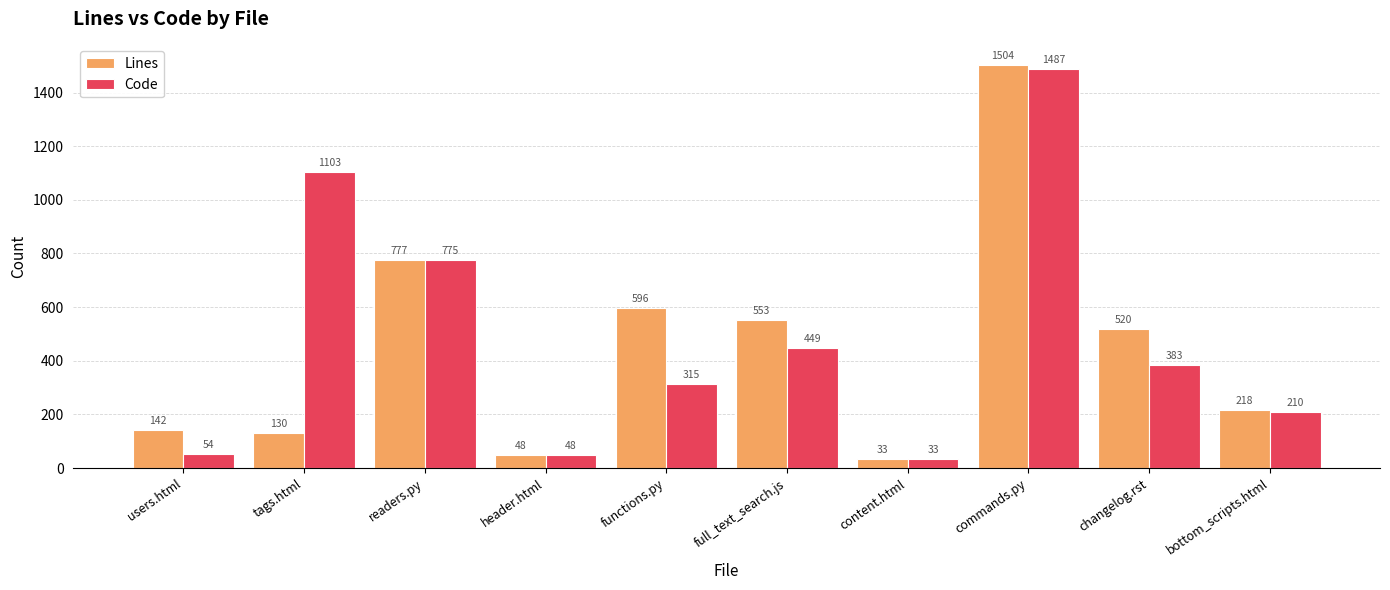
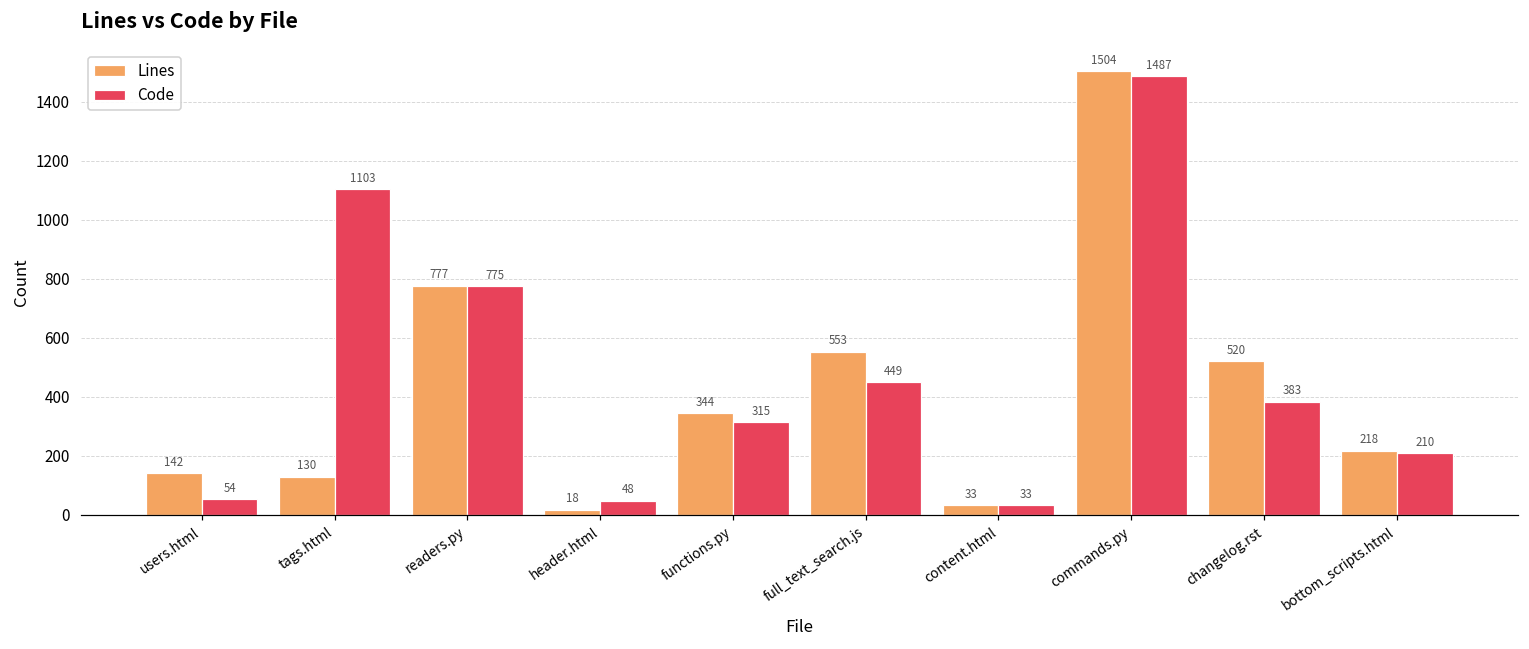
  {
    "Lines": {
      "users.html": 142,
      "tags.html": 130,
      "readers.py": 777,
-     "header.html": 48,
-     "functions.py": 596,
+     "header.html": 18,
+     "functions.py": 344,
      "full_text_search.js": 553,
      "content.html": 33,
      "commands.py": 1504,
      "changelog.rst": 520,
      "bottom_scripts.html": 218
    },
    "Code": {
      "users.html": 54,
      "tags.html": 1103,
      "readers.py": 775,
      "header.html": 48,
      "functions.py": 315,
      "full_text_search.js": 449,
      "content.html": 33,
      "commands.py": 1487,
      "changelog.rst": 383,
      "bottom_scripts.html": 210
    }
  }
